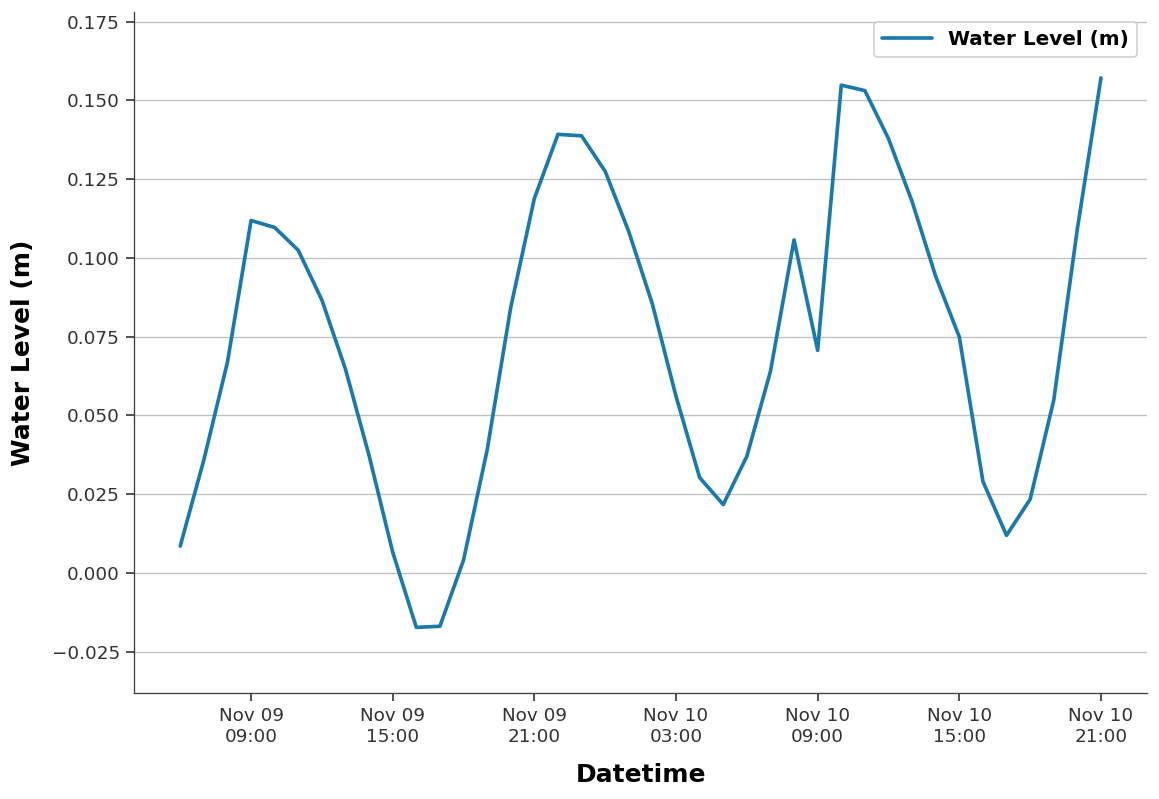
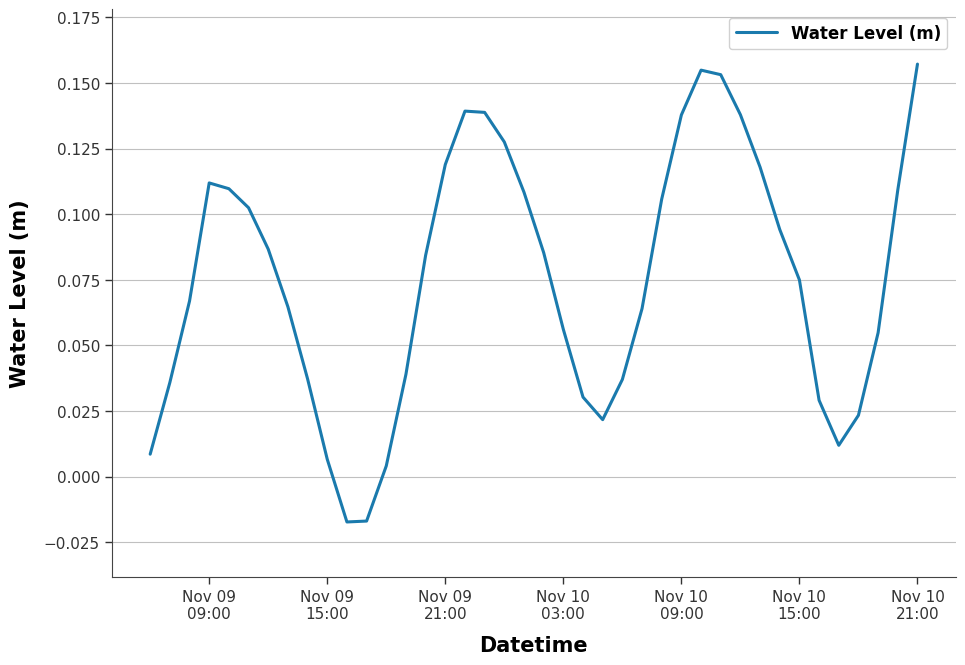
  {
    "Nov 09 09:00": 0.112,
    "Nov 09 15:00": 0.007,
    "Nov 09 21:00": 0.119,
    "Nov 10 03:00": 0.056,
-   "Nov 10 09:00": 0.071,
+   "Nov 10 09:00": 0.138,
    "Nov 10 15:00": 0.075,
    "Nov 10 21:00": 0.157
  }
